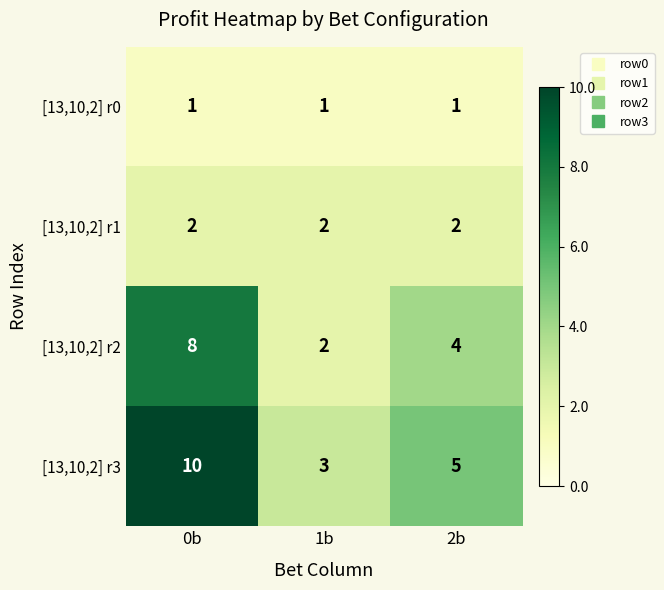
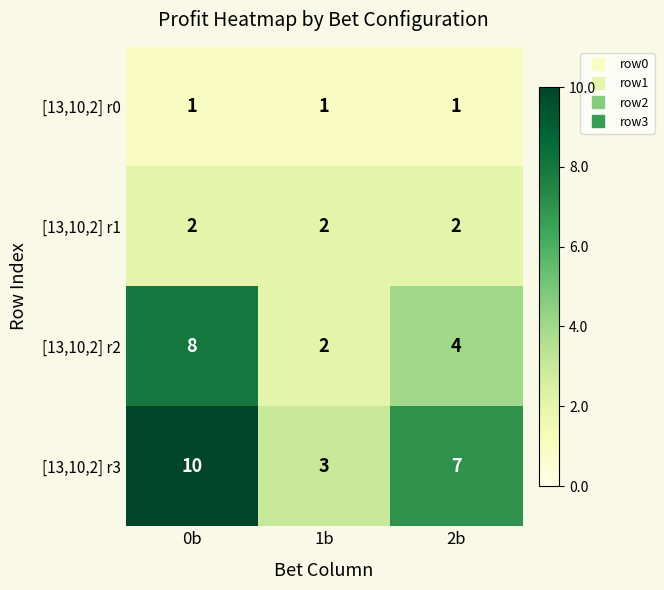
  {
    "[13,10,2] r0": {
      "0b": 1,
      "1b": 1,
      "2b": 1
    },
    "[13,10,2] r1": {
      "0b": 2,
      "1b": 2,
      "2b": 2
    },
    "[13,10,2] r2": {
      "0b": 8,
      "1b": 2,
      "2b": 4
    },
    "[13,10,2] r3": {
      "0b": 10,
      "1b": 3,
-     "2b": 5
+     "2b": 7
    }
  }
